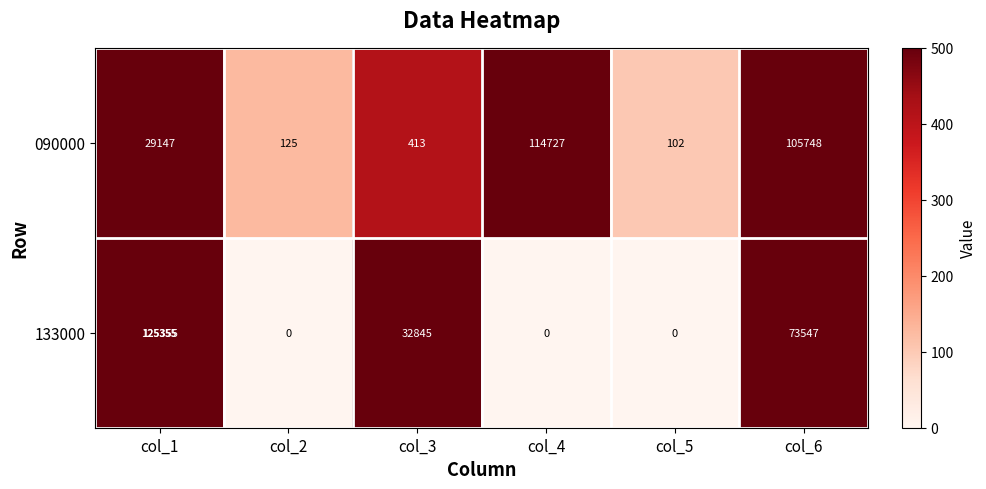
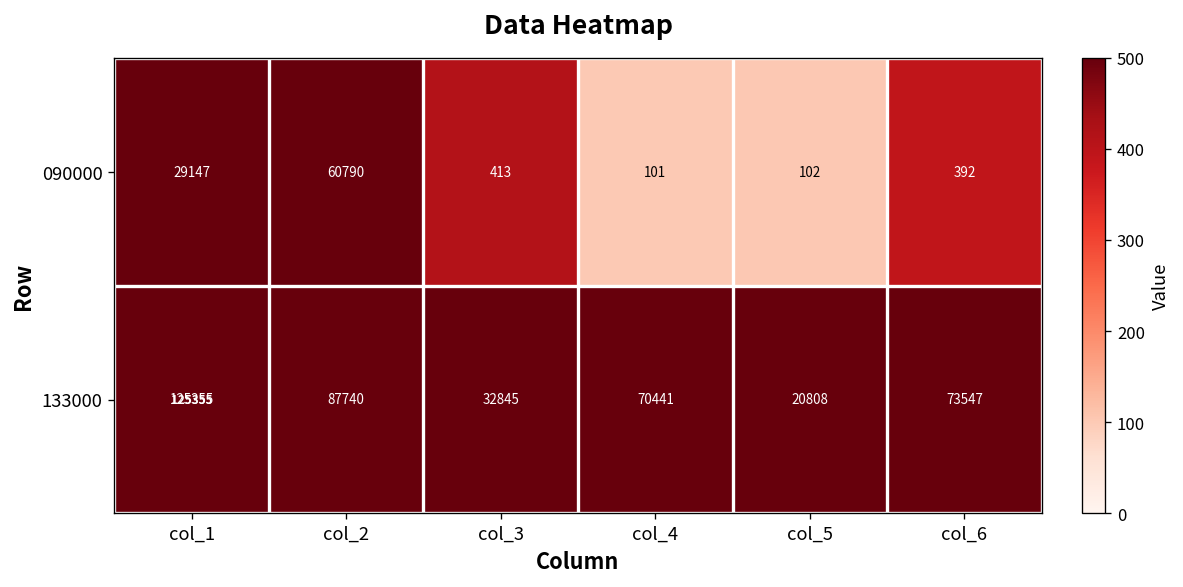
  {
    "090000": {
      "col_1": 29147,
-     "col_2": 125,
+     "col_2": 60790,
      "col_3": 413,
-     "col_4": 114727,
+     "col_4": 101,
      "col_5": 102,
-     "col_6": 105748
+     "col_6": 392
    },
    "133000": {
-     "col_2": 0,
+     "col_2": 87740,
      "col_3": 32845,
-     "col_4": 0,
-     "col_5": 0,
+     "col_4": 70441,
+     "col_5": 20808,
      "col_6": 73547
    }
  }
